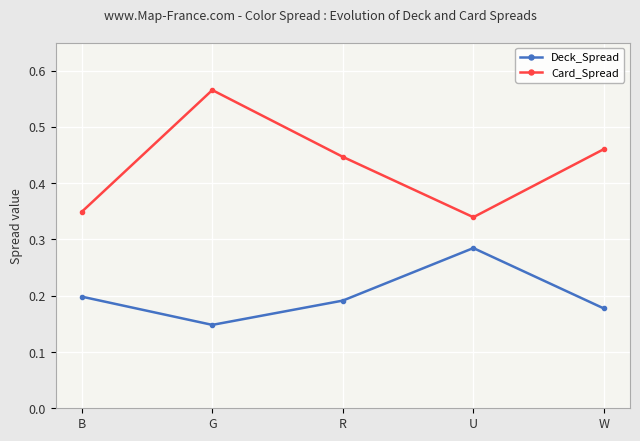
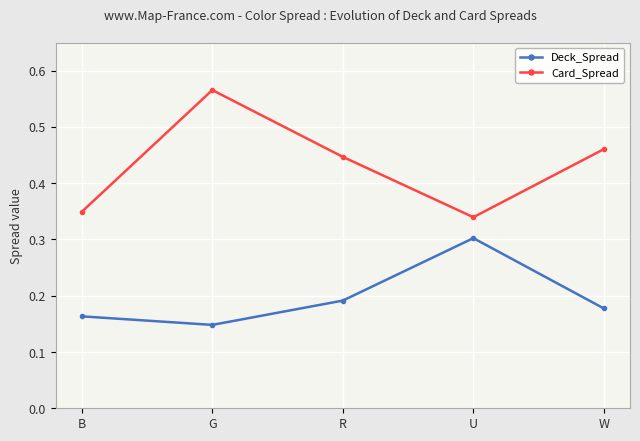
  {
    "Deck_Spread": {
-     "B": 0.20,
+     "B": 0.16,
      "G": 0.15,
      "R": 0.19,
-     "U": 0.28,
+     "U": 0.30,
      "W": 0.18
    },
    "Card_Spread": {
      "B": 0.35,
      "G": 0.57,
      "R": 0.45,
      "U": 0.34,
      "W": 0.46
    }
  }
